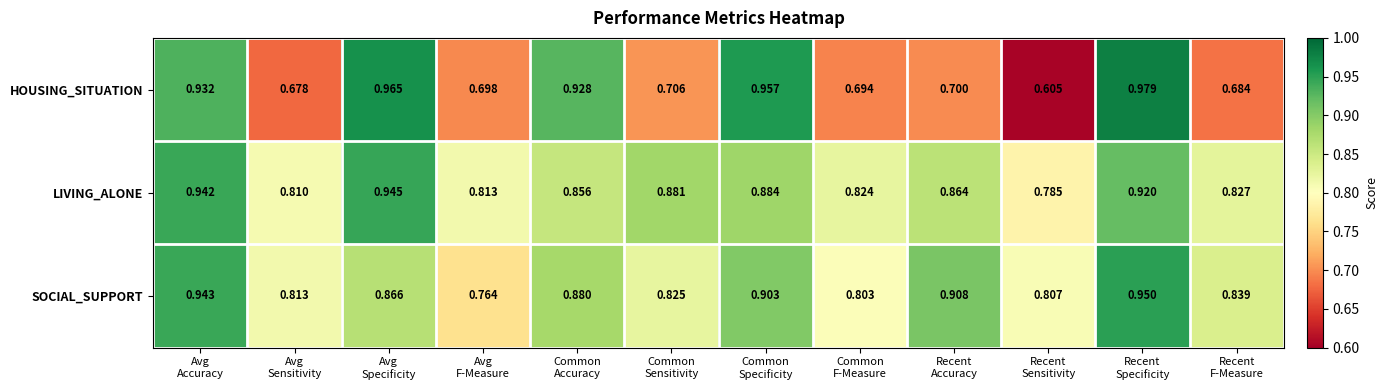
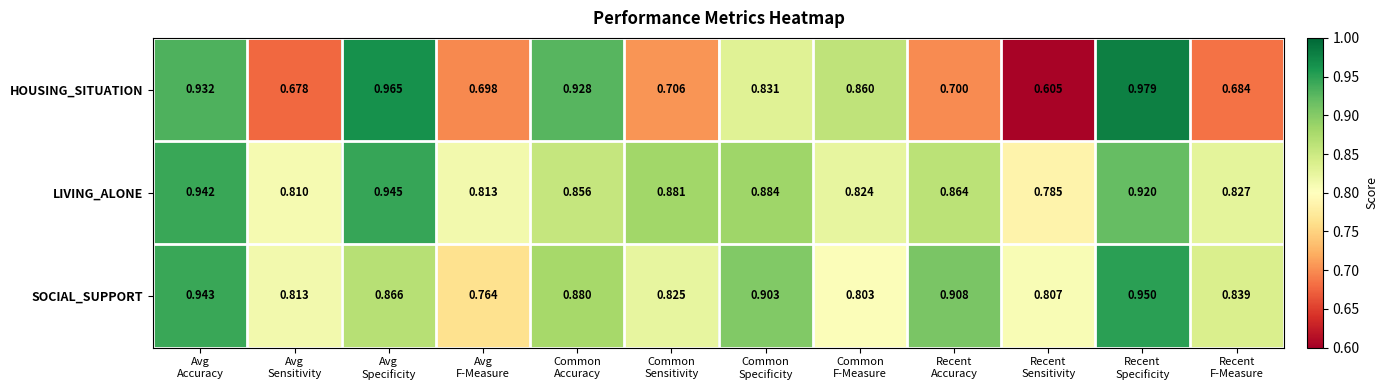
  {
    "HOUSING_SITUATION": {
      "Avg Accuracy": 0.932,
      "Avg Sensitivity": 0.678,
      "Avg Specificity": 0.965,
      "Avg F-Measure": 0.698,
      "Common Accuracy": 0.928,
      "Common Sensitivity": 0.706,
-     "Common Specificity": 0.957,
-     "Common F-Measure": 0.694,
+     "Common Specificity": 0.831,
+     "Common F-Measure": 0.860,
      "Recent Accuracy": 0.700,
      "Recent Sensitivity": 0.605,
      "Recent Specificity": 0.979,
      "Recent F-Measure": 0.684
    },
    "LIVING_ALONE": {
      "Avg Accuracy": 0.942,
      "Avg Sensitivity": 0.810,
      "Avg Specificity": 0.945,
      "Avg F-Measure": 0.813,
      "Common Accuracy": 0.856,
      "Common Sensitivity": 0.881,
      "Common Specificity": 0.884,
      "Common F-Measure": 0.824,
      "Recent Accuracy": 0.864,
      "Recent Sensitivity": 0.785,
      "Recent Specificity": 0.920,
      "Recent F-Measure": 0.827
    },
    "SOCIAL_SUPPORT": {
      "Avg Accuracy": 0.943,
      "Avg Sensitivity": 0.813,
      "Avg Specificity": 0.866,
      "Avg F-Measure": 0.764,
      "Common Accuracy": 0.880,
      "Common Sensitivity": 0.825,
      "Common Specificity": 0.903,
      "Common F-Measure": 0.803,
      "Recent Accuracy": 0.908,
      "Recent Sensitivity": 0.807,
      "Recent Specificity": 0.950,
      "Recent F-Measure": 0.839
    }
  }
